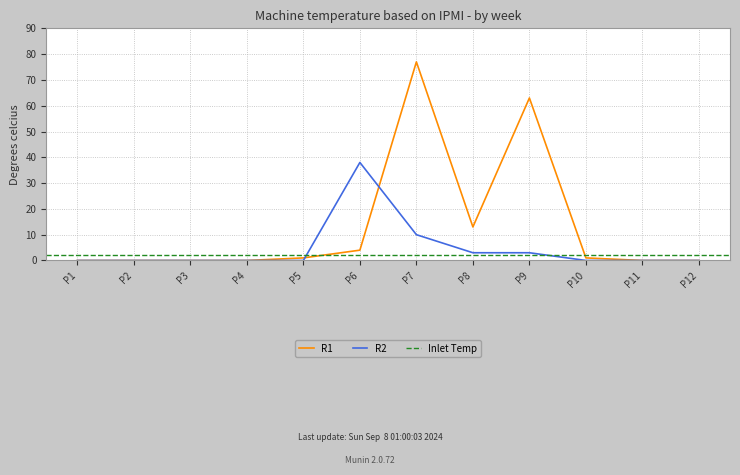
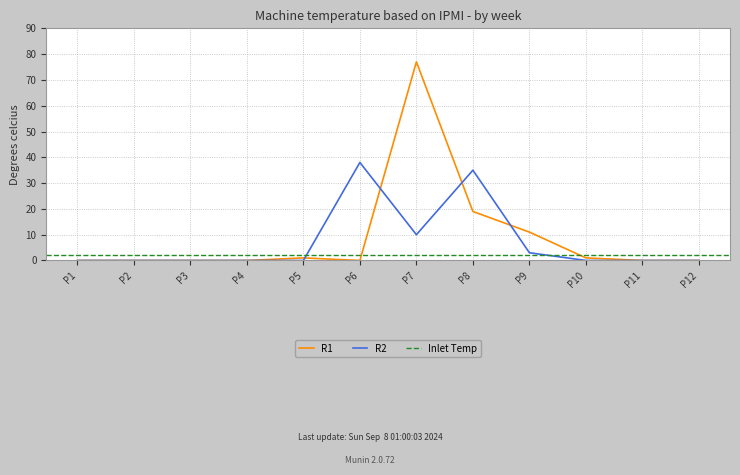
  {
    "R1": {
      "P5": 1,
-     "P6": 4,
+     "P6": 0,
      "P7": 77,
-     "P8": 13,
-     "P9": 63,
+     "P8": 19,
+     "P9": 11,
      "P10": 1
    },
    "R2": {
      "P5": 0,
      "P6": 38,
      "P7": 10,
-     "P8": 3,
+     "P8": 35,
      "P9": 3,
      "P10": 0
    }
  }
